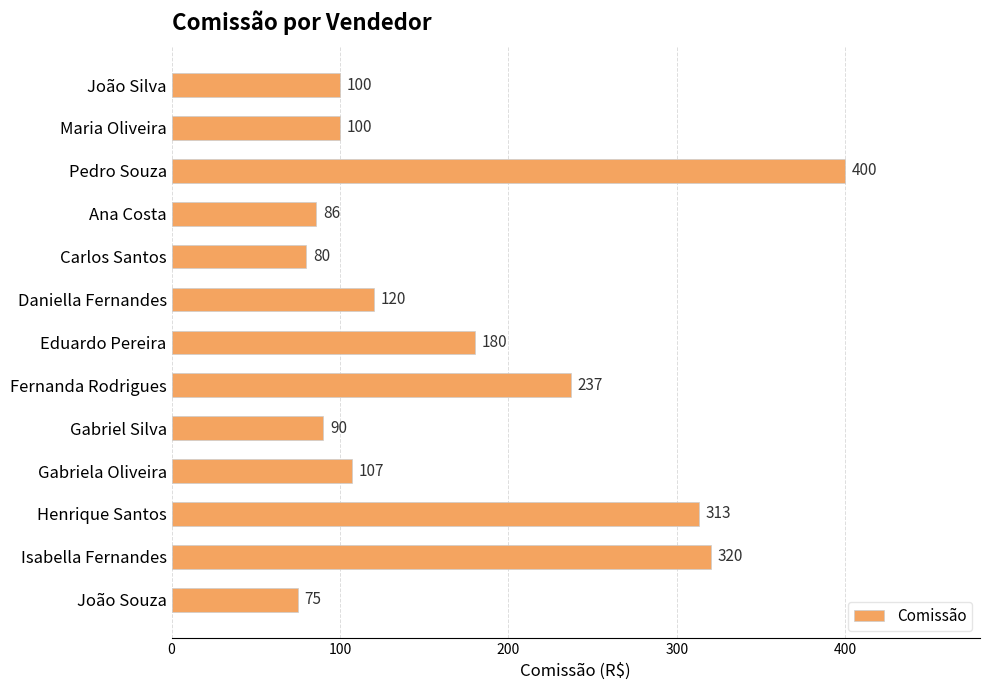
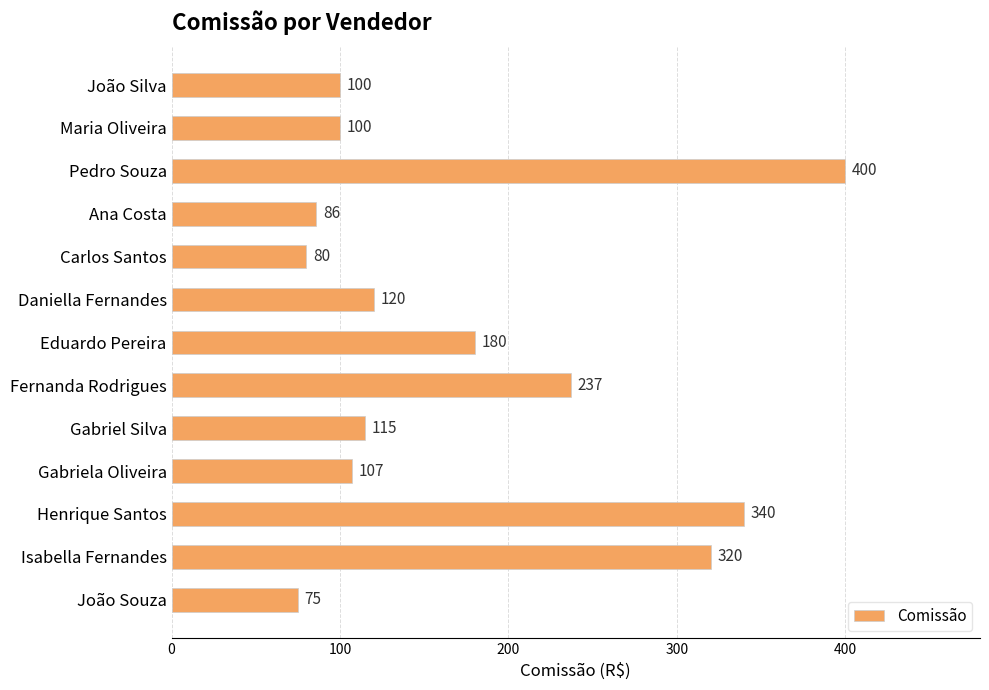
  {
    "João Silva": 100,
    "Maria Oliveira": 100,
    "Pedro Souza": 400,
    "Ana Costa": 86,
    "Carlos Santos": 80,
    "Daniella Fernandes": 120,
    "Eduardo Pereira": 180,
    "Fernanda Rodrigues": 237,
-   "Gabriel Silva": 90,
+   "Gabriel Silva": 115,
    "Gabriela Oliveira": 107,
-   "Henrique Santos": 313,
+   "Henrique Santos": 340,
    "Isabella Fernandes": 320,
    "João Souza": 75
  }
